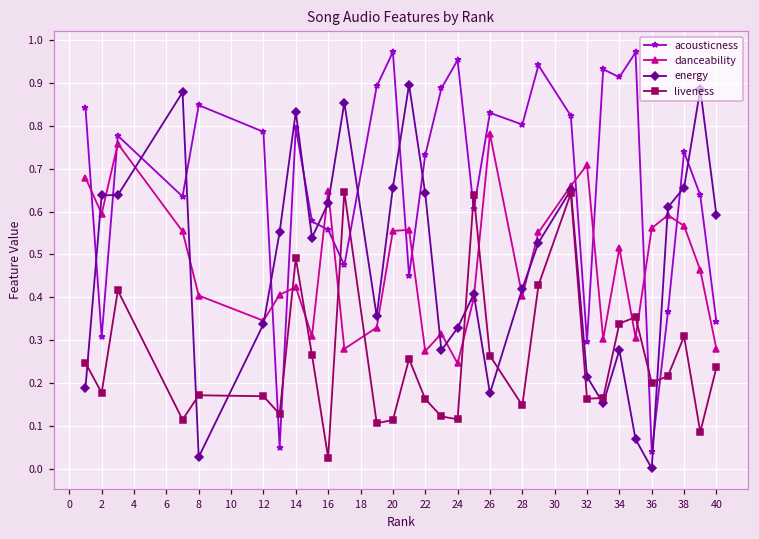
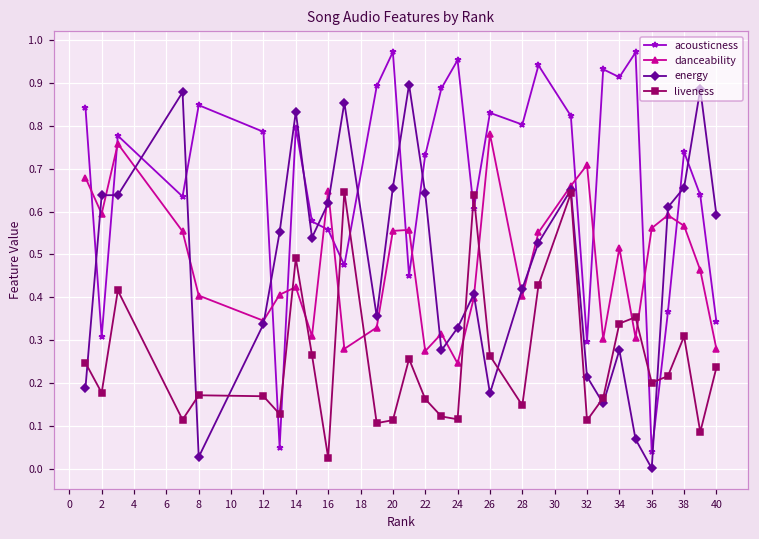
  {
    "acousticness": {
      "2": 0.31,
      "8": 0.85,
      "12": 0.79,
      "14": 0.80,
      "16": 0.56,
      "20": 0.97,
      "22": 0.73,
      "24": 0.95,
      "26": 0.83,
      "28": 0.80,
      "32": 0.30,
      "34": 0.91,
      "36": 0.04,
      "38": 0.74,
      "40": 0.34
    },
    "danceability": {
      "2": 0.59,
      "8": 0.40,
      "12": 0.35,
      "14": 0.42,
      "16": 0.65,
      "20": 0.55,
      "22": 0.27,
      "24": 0.25,
      "26": 0.78,
      "28": 0.40,
      "32": 0.71,
      "34": 0.52,
      "36": 0.56,
      "38": 0.57,
      "40": 0.28
    },
    "energy": {
      "2": 0.64,
      "8": 0.03,
      "12": 0.34,
      "14": 0.83,
      "16": 0.62,
      "20": 0.66,
      "22": 0.64,
      "24": 0.33,
      "26": 0.18,
      "28": 0.42,
      "32": 0.22,
      "34": 0.28,
      "36": 0.00,
      "38": 0.66,
      "40": 0.59
    },
    "liveness": {
      "2": 0.18,
      "8": 0.17,
      "12": 0.17,
      "14": 0.49,
      "16": 0.03,
      "20": 0.11,
      "22": 0.16,
      "24": 0.12,
      "26": 0.26,
      "28": 0.15,
-     "32": 0.16,
+     "32": 0.11,
      "34": 0.34,
      "36": 0.20,
      "38": 0.31,
      "40": 0.24
    }
  }
